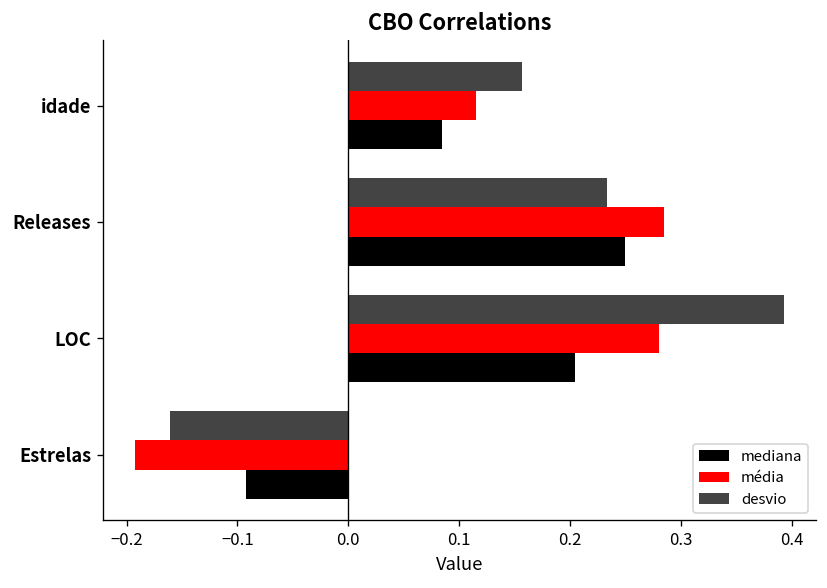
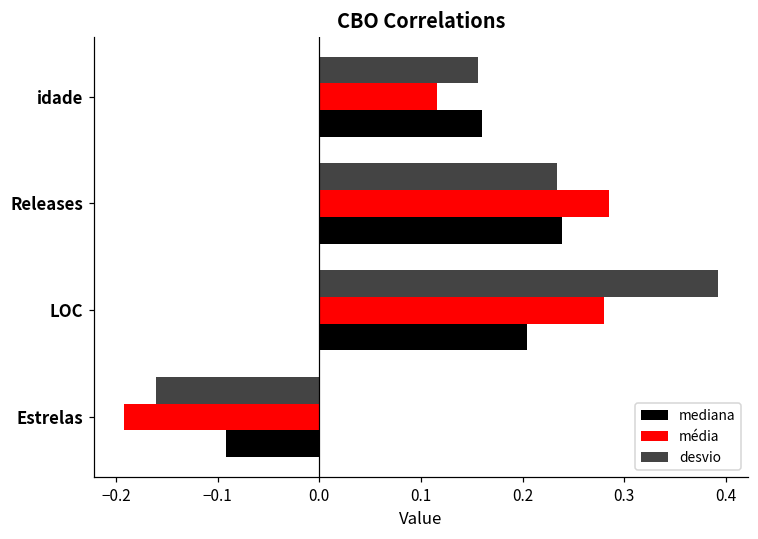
  {
    "mediana": {
-     "idade": 0.08,
-     "Releases": 0.25,
+     "idade": 0.16,
+     "Releases": 0.24,
      "LOC": 0.20,
      "Estrelas": -0.09
    },
    "média": {
      "idade": 0.12,
      "Releases": 0.28,
      "LOC": 0.28,
      "Estrelas": -0.19
    },
    "desvio": {
      "idade": 0.16,
      "Releases": 0.23,
      "LOC": 0.39,
      "Estrelas": -0.16
    }
  }
